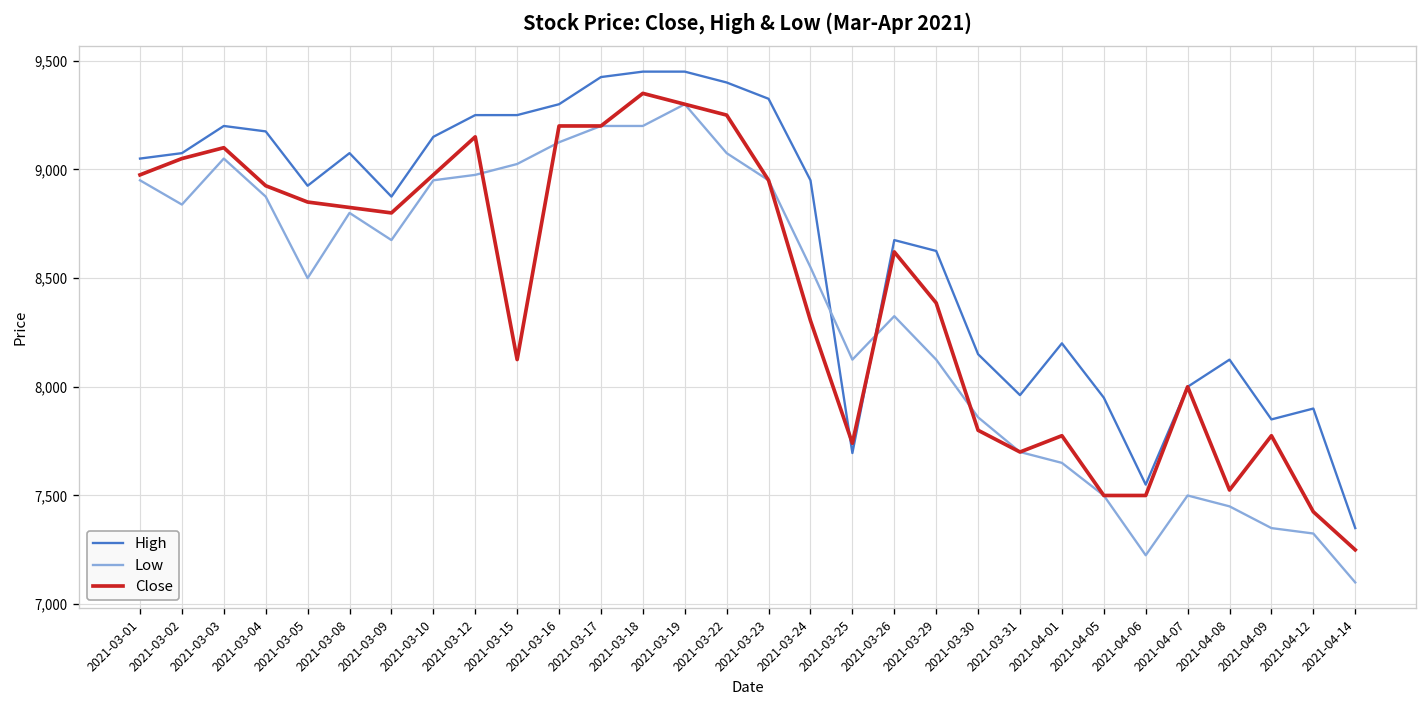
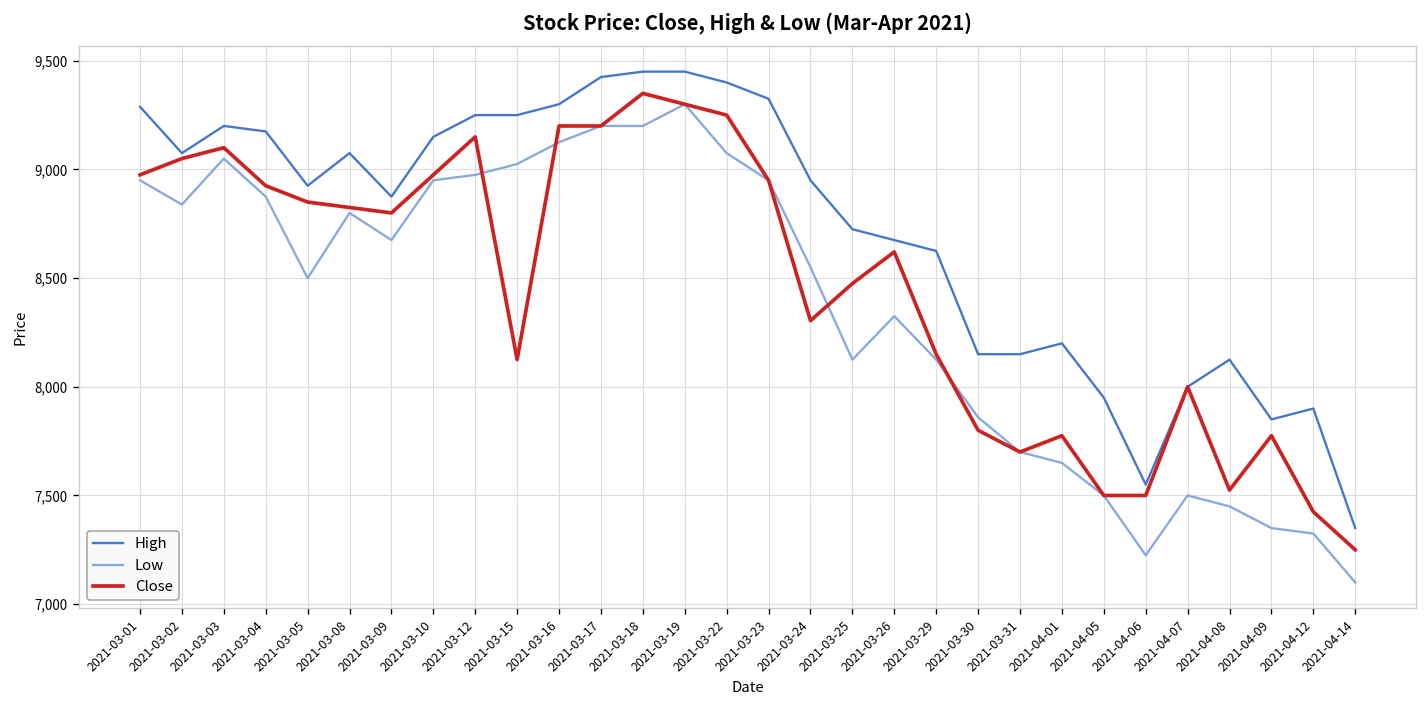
  {
    "High": {
-     "2021-03-01": "9,050",
+     "2021-03-01": "9,290",
      "2021-03-02": "9,080",
      "2021-03-03": "9,200",
      "2021-03-04": "9,180",
      "2021-03-05": "8,930",
      "2021-03-08": "9,080",
      "2021-03-09": "8,880",
      "2021-03-10": "9,150",
      "2021-03-12": "9,250",
      "2021-03-15": "9,250",
      "2021-03-16": "9,300",
      "2021-03-17": "9,430",
      "2021-03-18": "9,450",
      "2021-03-19": "9,450",
      "2021-03-22": "9,400",
      "2021-03-23": "9,330",
      "2021-03-24": "8,950",
-     "2021-03-25": "7,700",
+     "2021-03-25": "8,730",
      "2021-03-26": "8,680",
      "2021-03-29": "8,630",
      "2021-03-30": "8,150",
-     "2021-03-31": "7,960",
+     "2021-03-31": "8,150",
      "2021-04-01": "8,200",
      "2021-04-05": "7,950",
      "2021-04-06": "7,550",
      "2021-04-08": "8,130",
      "2021-04-09": "7,850",
      "2021-04-12": "7,900",
      "2021-04-14": "7,350"
    },
    "Low": {
      "2021-03-01": "8,950",
      "2021-03-02": "8,840",
      "2021-03-03": "9,050",
      "2021-03-04": "8,880",
      "2021-03-05": "8,500",
      "2021-03-08": "8,800",
      "2021-03-09": "8,680",
      "2021-03-10": "8,950",
      "2021-03-12": "8,980",
      "2021-03-15": "9,030",
      "2021-03-16": "9,130",
      "2021-03-18": "9,200",
      "2021-03-22": "9,080",
      "2021-03-24": "8,550",
      "2021-03-25": "8,130",
      "2021-03-26": "8,330",
      "2021-03-29": "8,130",
      "2021-03-30": "7,860",
      "2021-04-01": "7,650",
      "2021-04-06": "7,230",
      "2021-04-07": "7,500",
      "2021-04-08": "7,450",
      "2021-04-09": "7,350",
      "2021-04-12": "7,330",
      "2021-04-14": "7,100"
    },
    "Close": {
      "2021-03-01": "8,980",
      "2021-03-02": "9,050",
      "2021-03-03": "9,100",
      "2021-03-04": "8,930",
      "2021-03-05": "8,850",
      "2021-03-08": "8,830",
      "2021-03-09": "8,800",
      "2021-03-10": "8,980",
      "2021-03-12": "9,150",
      "2021-03-15": "8,130",
      "2021-03-16": "9,200",
      "2021-03-18": "9,350",
      "2021-03-22": "9,250",
      "2021-03-24": "8,300",
-     "2021-03-25": "7,740",
+     "2021-03-25": "8,480",
      "2021-03-26": "8,620",
-     "2021-03-29": "8,390",
+     "2021-03-29": "8,150",
      "2021-03-30": "7,800",
      "2021-04-01": "7,780",
      "2021-04-06": "7,500",
      "2021-04-08": "7,530",
      "2021-04-09": "7,780",
      "2021-04-12": "7,430",
      "2021-04-14": "7,250"
    }
  }
